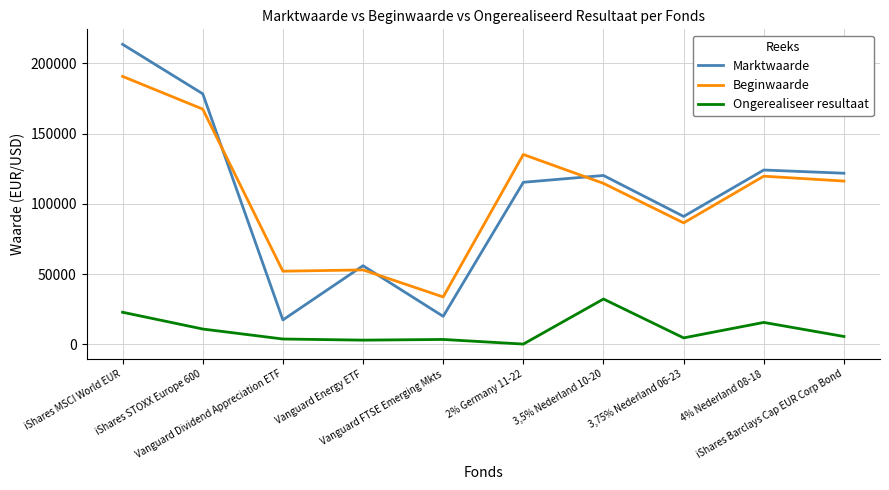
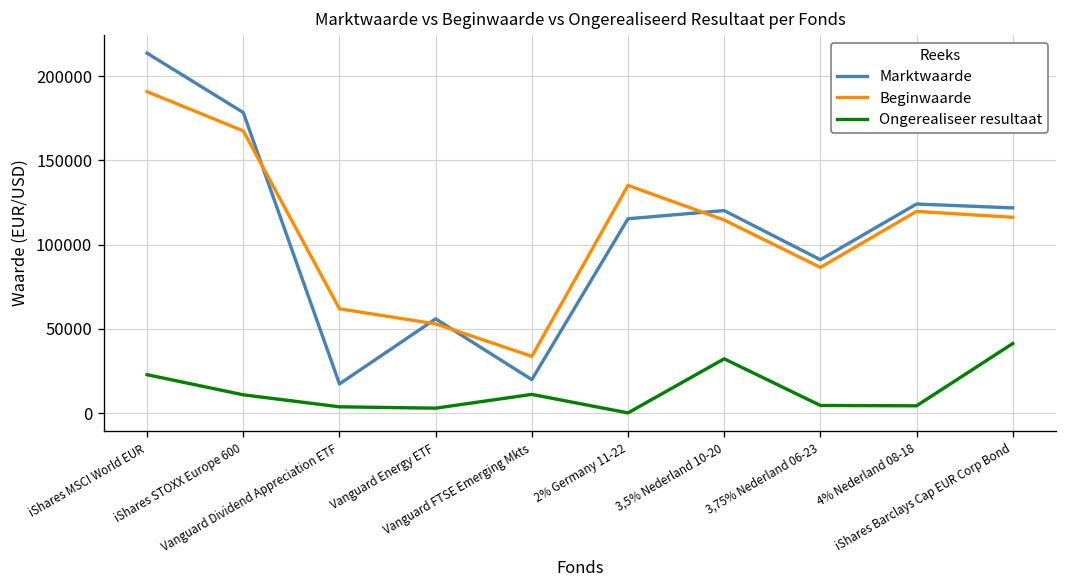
  {
    "Marktwaarde": {
      "iShares MSCI World EUR": 214000,
      "iShares STOXX Europe 600": 178000,
      "Vanguard Dividend Appreciation ETF": 17000,
      "Vanguard Energy ETF": 56000,
      "Vanguard FTSE Emerging Mkts": 20000,
      "2% Germany 11-22": 115000,
      "3,5% Nederland 10-20": 120000,
      "3,75% Nederland 06-23": 91000,
      "4% Nederland 08-18": 124000,
      "iShares Barclays Cap EUR Corp Bond": 122000
    },
    "Beginwaarde": {
      "iShares MSCI World EUR": 191000,
      "iShares STOXX Europe 600": 167000,
-     "Vanguard Dividend Appreciation ETF": 52000,
+     "Vanguard Dividend Appreciation ETF": 62000,
      "Vanguard Energy ETF": 53000,
      "Vanguard FTSE Emerging Mkts": 34000,
      "2% Germany 11-22": 135000,
      "3,5% Nederland 10-20": 115000,
      "3,75% Nederland 06-23": 86000,
      "4% Nederland 08-18": 120000,
      "iShares Barclays Cap EUR Corp Bond": 116000
    },
    "Ongerealiseer resultaat": {
      "iShares MSCI World EUR": 23000,
      "iShares STOXX Europe 600": 11000,
      "Vanguard Dividend Appreciation ETF": 4000,
      "Vanguard Energy ETF": 3000,
-     "Vanguard FTSE Emerging Mkts": 3000,
+     "Vanguard FTSE Emerging Mkts": 11000,
      "2% Germany 11-22": 0,
      "3,5% Nederland 10-20": 32000,
      "3,75% Nederland 06-23": 5000,
-     "4% Nederland 08-18": 16000,
-     "iShares Barclays Cap EUR Corp Bond": 6000
+     "4% Nederland 08-18": 4000,
+     "iShares Barclays Cap EUR Corp Bond": 41000
    }
  }
